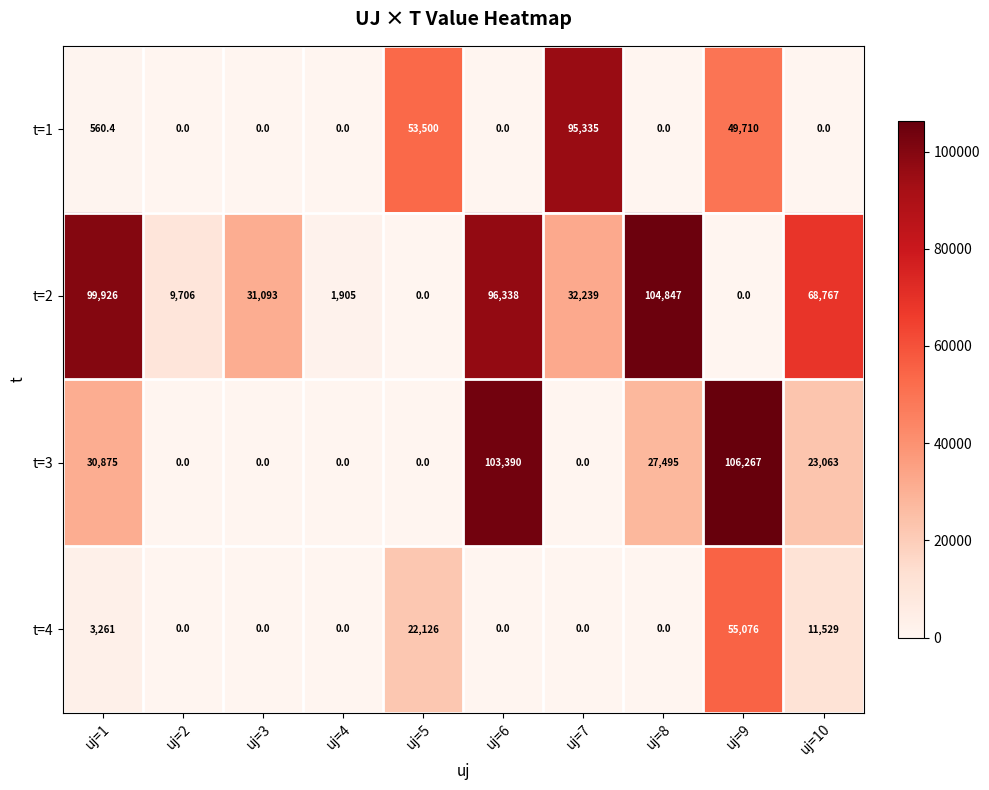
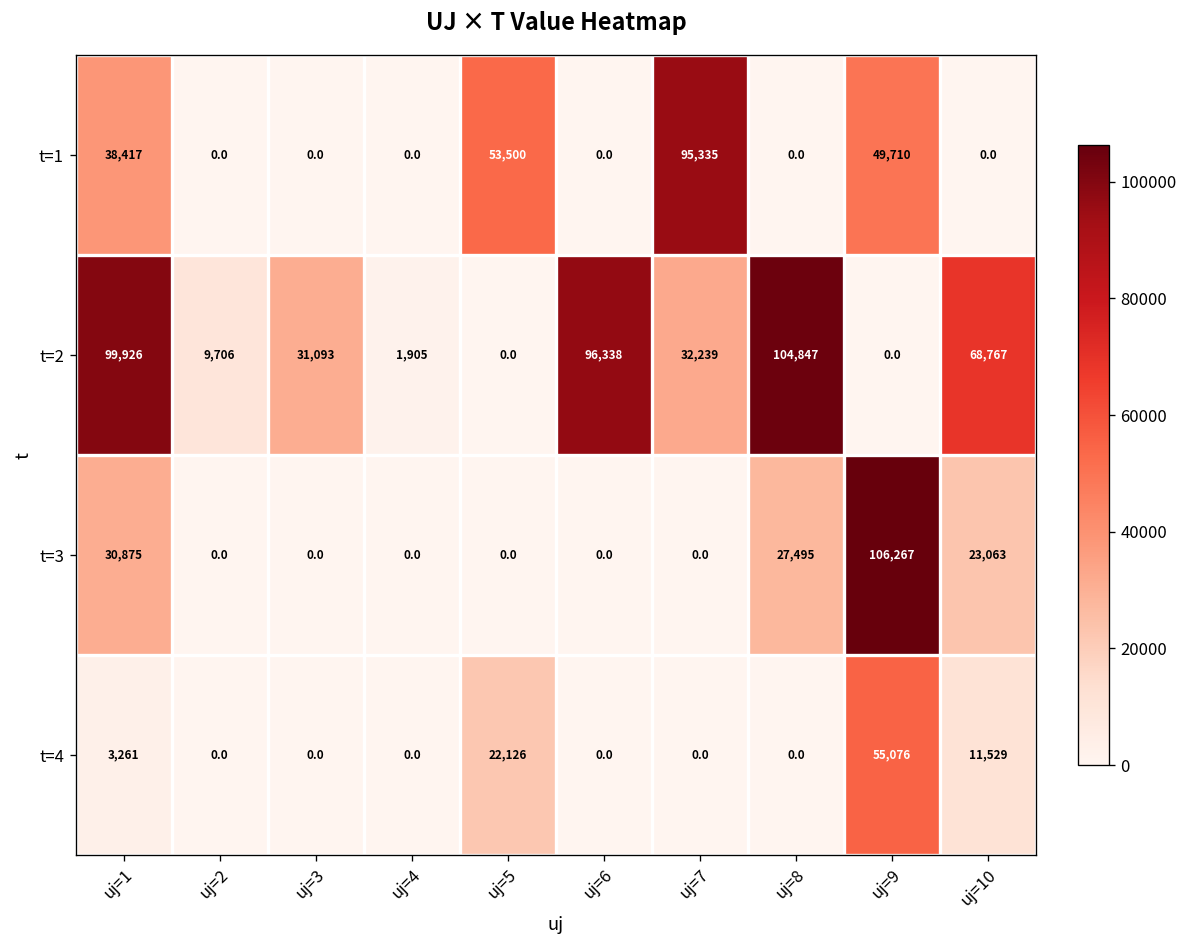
  {
    "t=1": {
-     "uj=1": "560.4",
+     "uj=1": "38,417",
      "uj=2": "0.0",
      "uj=3": "0.0",
      "uj=4": "0.0",
      "uj=5": "53,500",
      "uj=6": "0.0",
      "uj=7": "95,335",
      "uj=8": "0.0",
      "uj=9": "49,710",
      "uj=10": "0.0"
    },
    "t=2": {
      "uj=1": "99,926",
      "uj=2": "9,706",
      "uj=3": "31,093",
      "uj=4": "1,905",
      "uj=5": "0.0",
      "uj=6": "96,338",
      "uj=7": "32,239",
      "uj=8": "104,847",
      "uj=9": "0.0",
      "uj=10": "68,767"
    },
    "t=3": {
      "uj=1": "30,875",
      "uj=2": "0.0",
      "uj=3": "0.0",
      "uj=4": "0.0",
      "uj=5": "0.0",
-     "uj=6": "103,390",
+     "uj=6": "0.0",
      "uj=7": "0.0",
      "uj=8": "27,495",
      "uj=9": "106,267",
      "uj=10": "23,063"
    },
    "t=4": {
      "uj=1": "3,261",
      "uj=2": "0.0",
      "uj=3": "0.0",
      "uj=4": "0.0",
      "uj=5": "22,126",
      "uj=6": "0.0",
      "uj=7": "0.0",
      "uj=8": "0.0",
      "uj=9": "55,076",
      "uj=10": "11,529"
    }
  }
